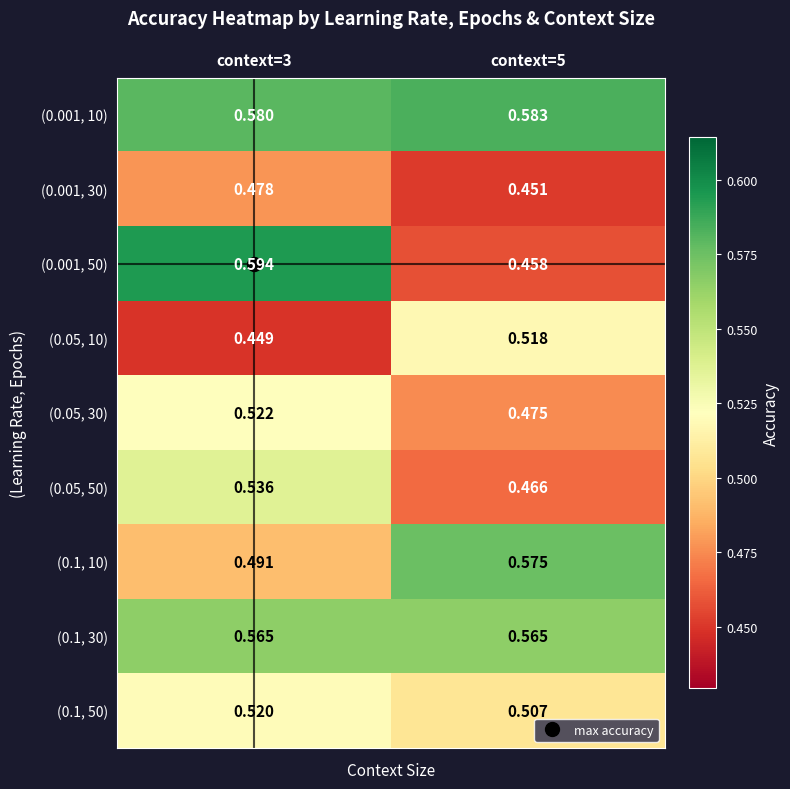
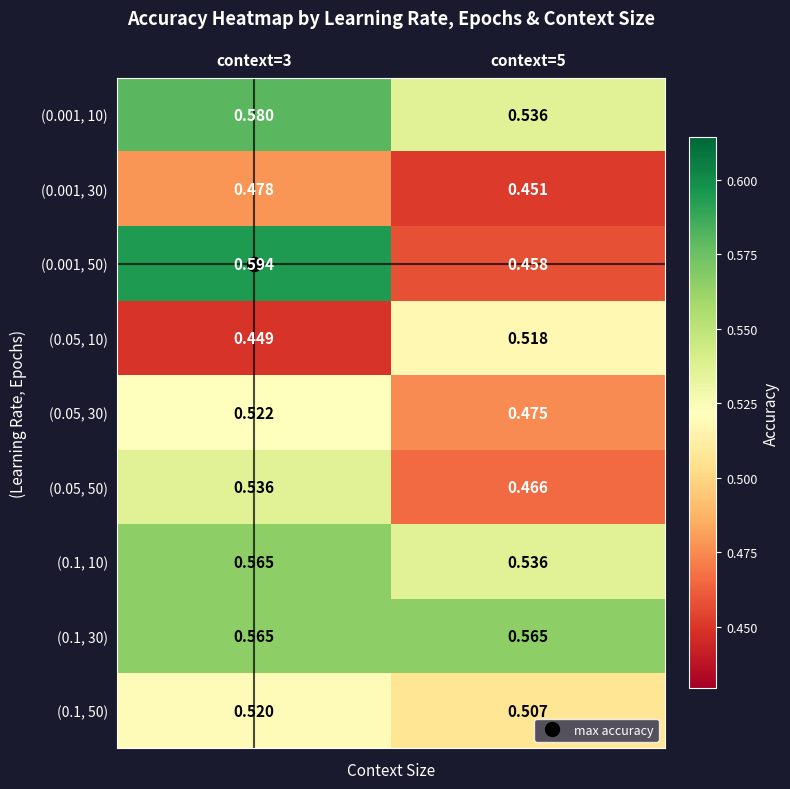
  {
    "(0.001, 10)": {
      "context=3": 0.580,
-     "context=5": 0.583
+     "context=5": 0.536
    },
    "(0.001, 30)": {
      "context=3": 0.478,
      "context=5": 0.451
    },
    "(0.001, 50)": {
      "context=5": 0.458
    },
    "(0.05, 10)": {
      "context=3": 0.449,
      "context=5": 0.518
    },
    "(0.05, 30)": {
      "context=3": 0.522,
      "context=5": 0.475
    },
    "(0.05, 50)": {
      "context=3": 0.536,
      "context=5": 0.466
    },
    "(0.1, 10)": {
-     "context=3": 0.491,
-     "context=5": 0.575
+     "context=3": 0.565,
+     "context=5": 0.536
    },
    "(0.1, 30)": {
      "context=3": 0.565,
      "context=5": 0.565
    },
    "(0.1, 50)": {
      "context=3": 0.520,
      "context=5": 0.507
    }
  }
